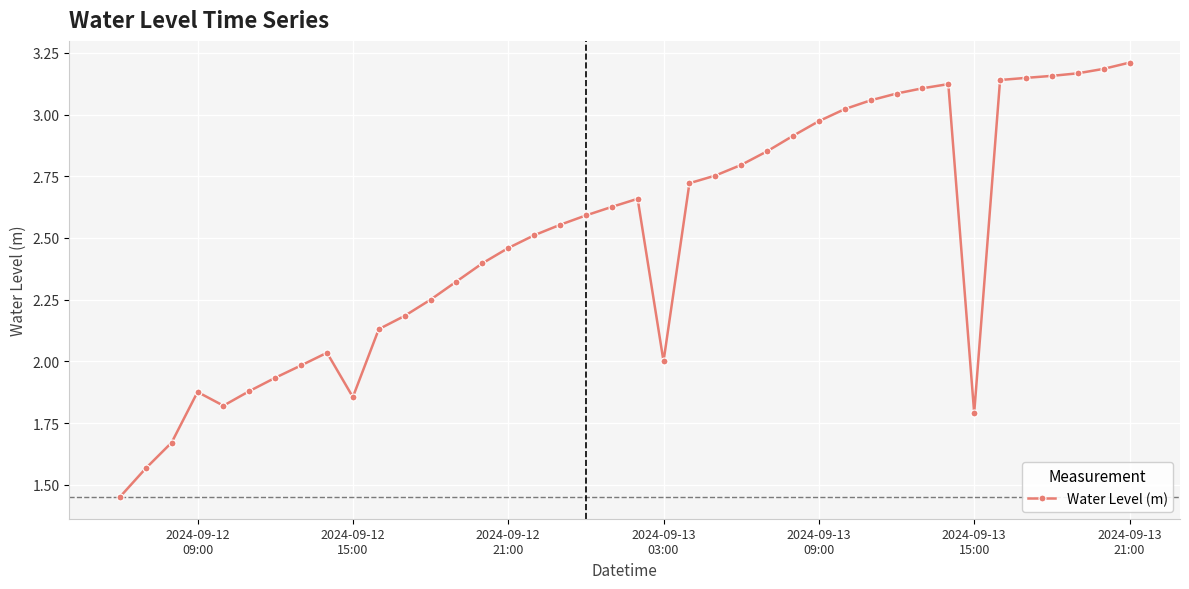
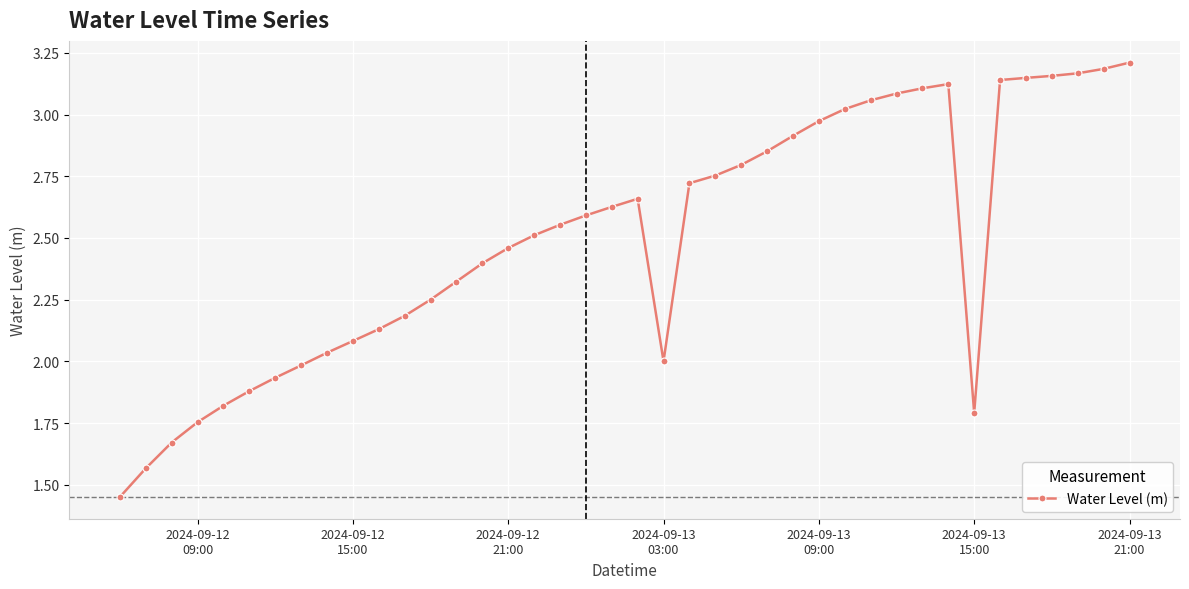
  {
-   "2024-09-12 09:00": 1.88,
-   "2024-09-12 15:00": 1.86,
+   "2024-09-12 09:00": 1.75,
+   "2024-09-12 15:00": 2.08,
    "2024-09-12 21:00": 2.46,
    "2024-09-13 03:00": 2.00,
    "2024-09-13 09:00": 2.97,
    "2024-09-13 15:00": 1.79,
    "2024-09-13 21:00": 3.21
  }
